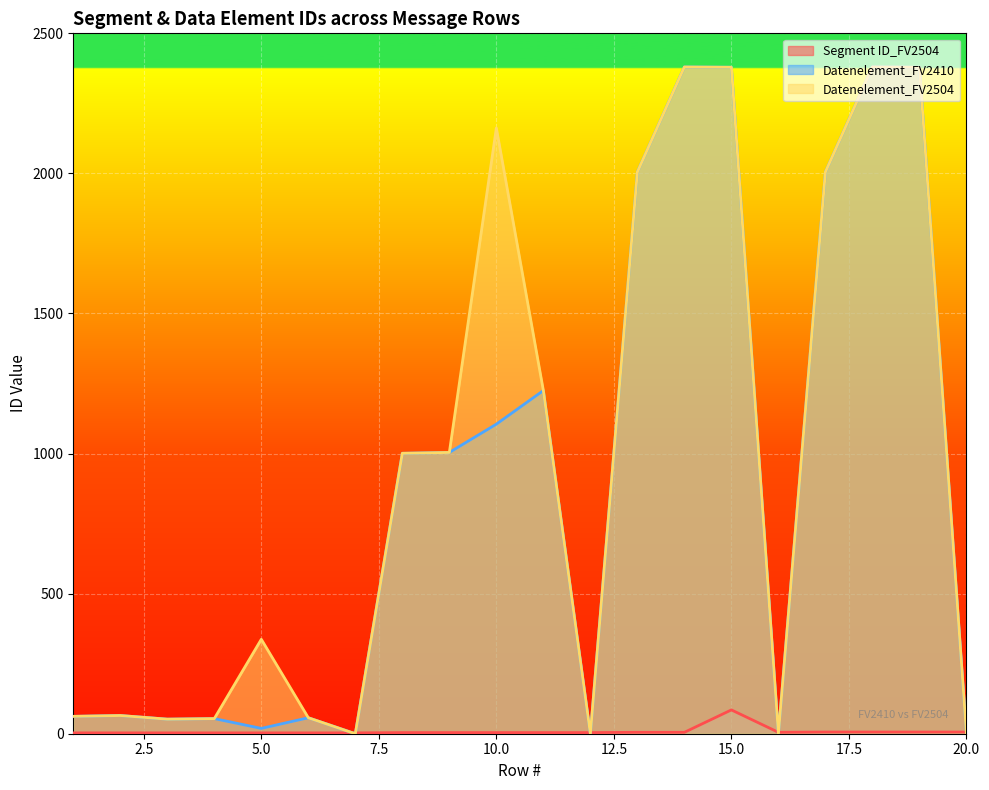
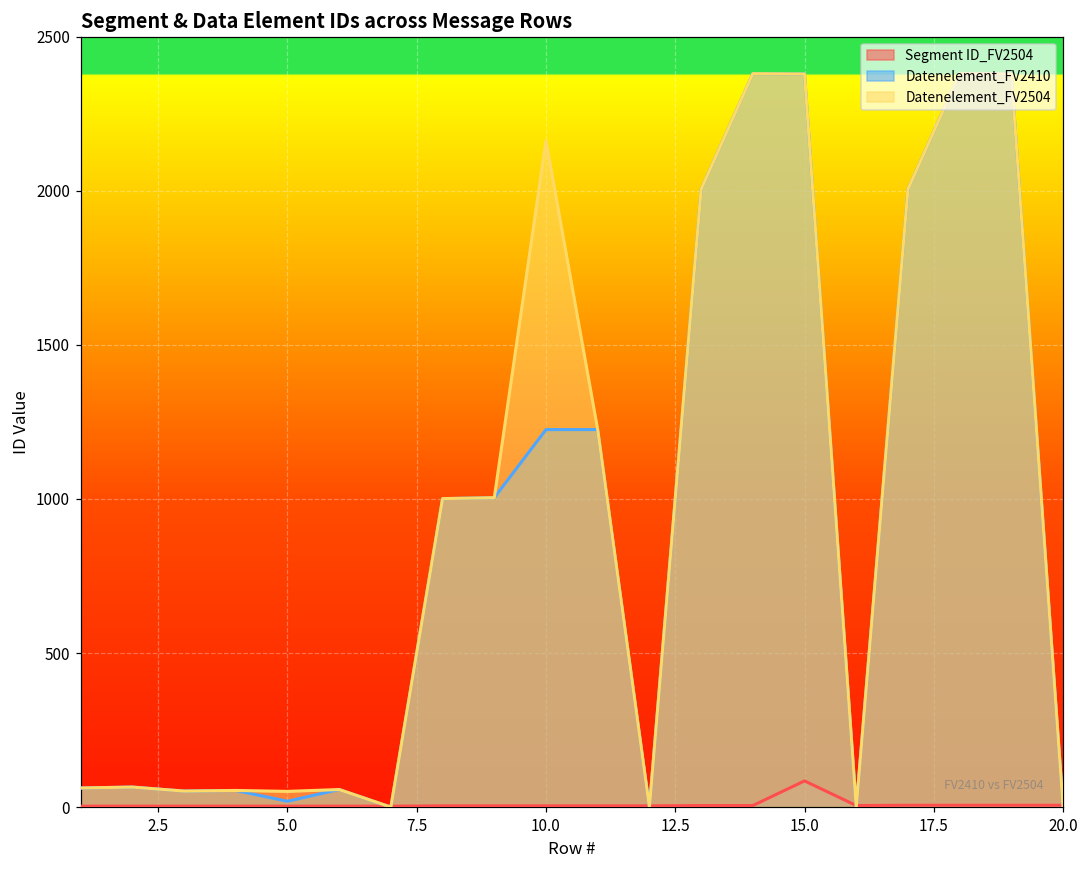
  {
    "Segment ID_FV2504": {
      "5.0": 0,
      "10.0": 0,
      "15.0": 90
    },
    "Datenelement_FV2410": {
      "5.0": 20,
-     "10.0": 1110
+     "10.0": 1230
    },
    "Datenelement_FV2504": {
-     "5.0": 340,
+     "5.0": 50,
      "10.0": 2160
    }
  }
